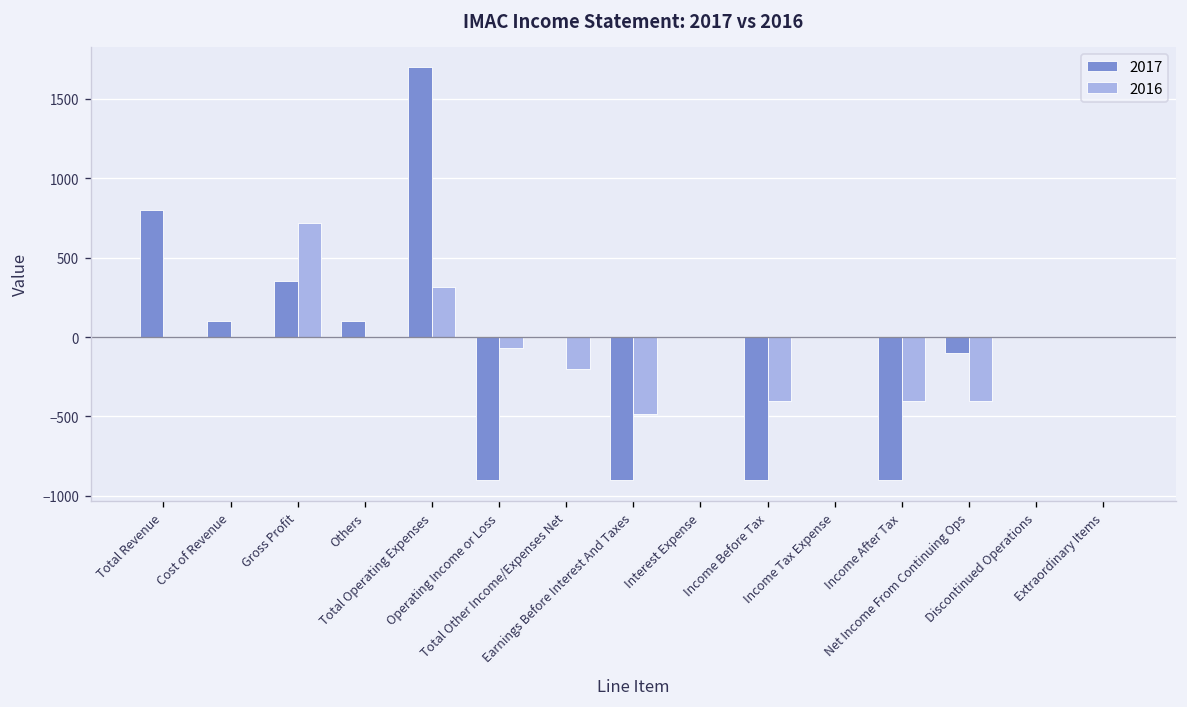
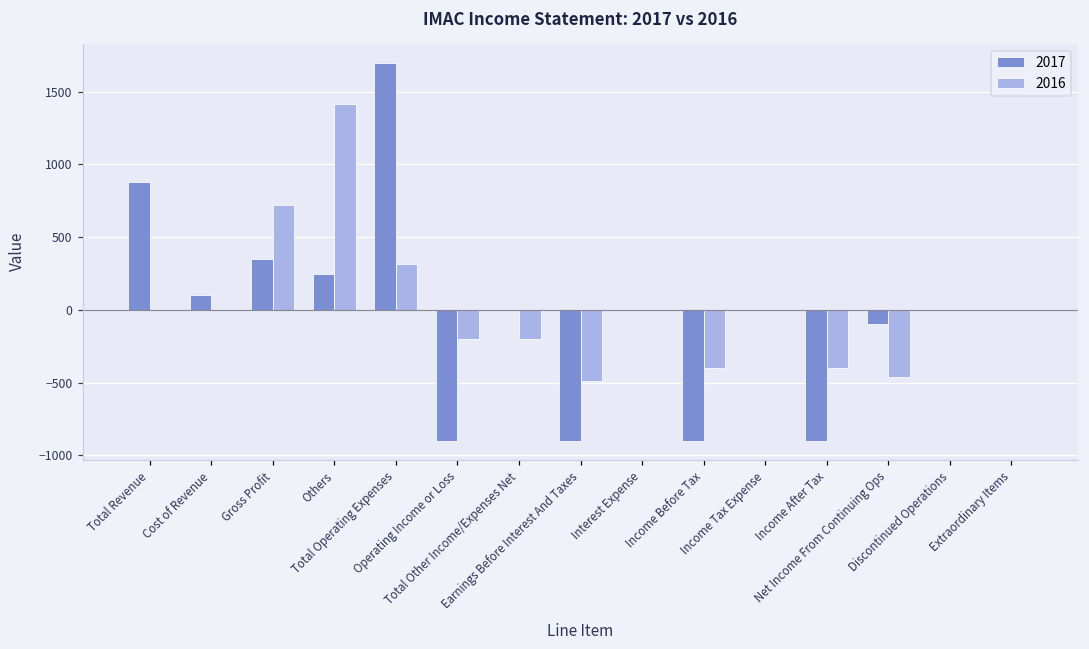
  {
    "2017": {
-     "Total Revenue": 800,
+     "Total Revenue": 880,
      "Cost of Revenue": 100,
      "Gross Profit": 350,
-     "Others": 100,
+     "Others": 250,
      "Total Operating Expenses": 1700,
      "Operating Income or Loss": -900,
      "Total Other Income/Expenses Net": 0,
      "Earnings Before Interest And Taxes": -900,
      "Interest Expense": 0,
      "Income Before Tax": -900,
      "Income Tax Expense": 0,
      "Income After Tax": -900,
      "Net Income From Continuing Ops": -100,
      "Discontinued Operations": 0,
      "Extraordinary Items": 0
    },
    "2016": {
      "Total Revenue": 0,
      "Cost of Revenue": 0,
      "Gross Profit": 720,
-     "Others": 0,
+     "Others": 1410,
      "Total Operating Expenses": 320,
-     "Operating Income or Loss": -70,
+     "Operating Income or Loss": -200,
      "Total Other Income/Expenses Net": -200,
      "Earnings Before Interest And Taxes": -490,
      "Interest Expense": 0,
      "Income Before Tax": -400,
      "Income Tax Expense": 0,
      "Income After Tax": -400,
-     "Net Income From Continuing Ops": -400,
+     "Net Income From Continuing Ops": -460,
      "Discontinued Operations": 0,
      "Extraordinary Items": 0
    }
  }
